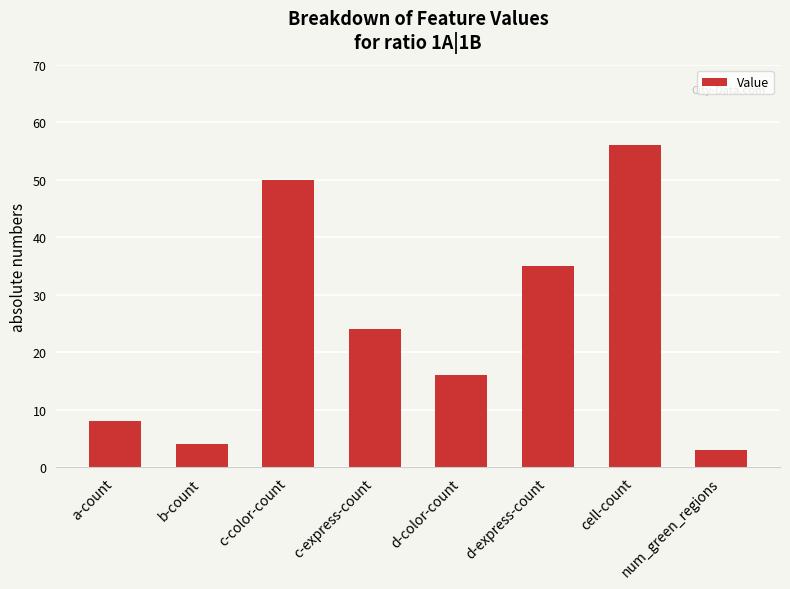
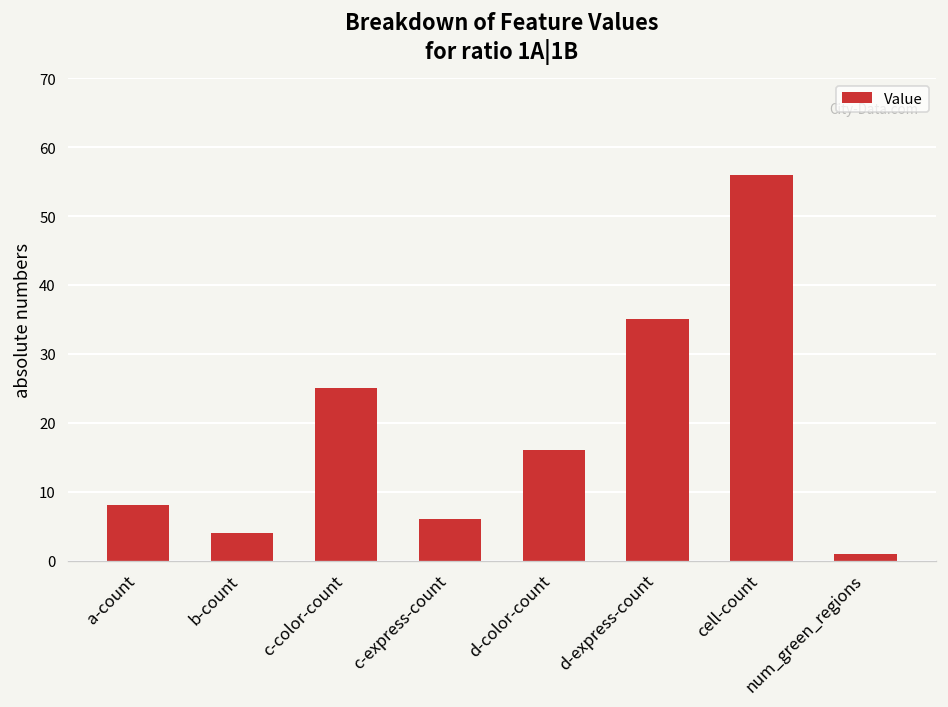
  {
    "a-count": 8,
    "b-count": 4,
-   "c-color-count": 50,
-   "c-express-count": 24,
+   "c-color-count": 25,
+   "c-express-count": 6,
    "d-color-count": 16,
    "d-express-count": 35,
    "cell-count": 56,
-   "num_green_regions": 3
+   "num_green_regions": 1
  }
